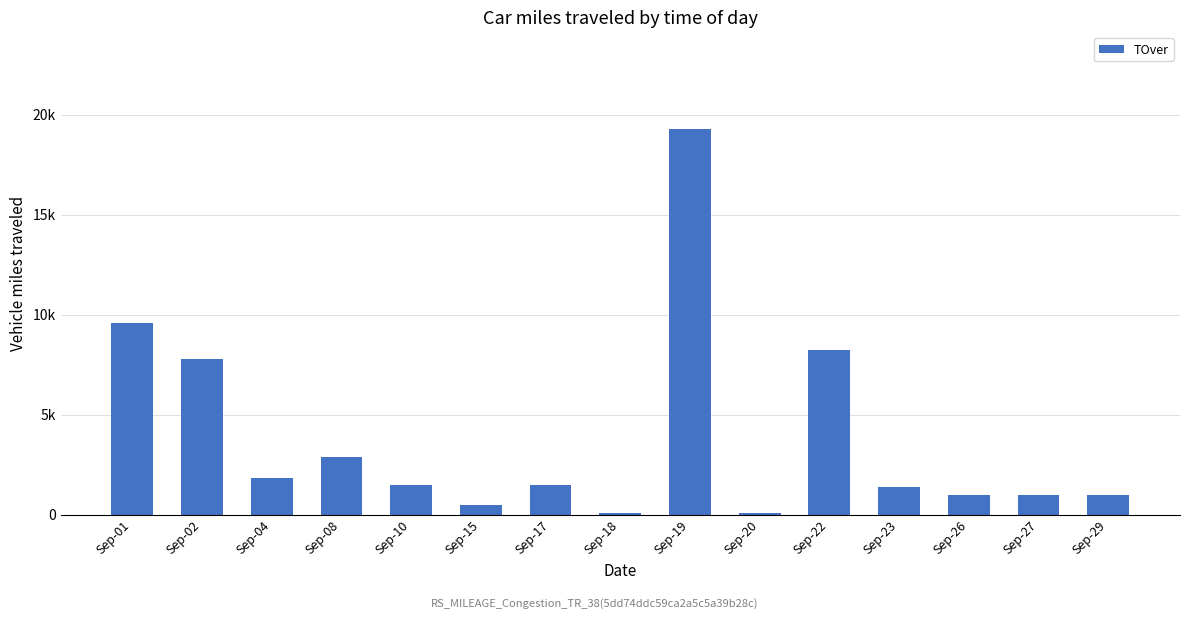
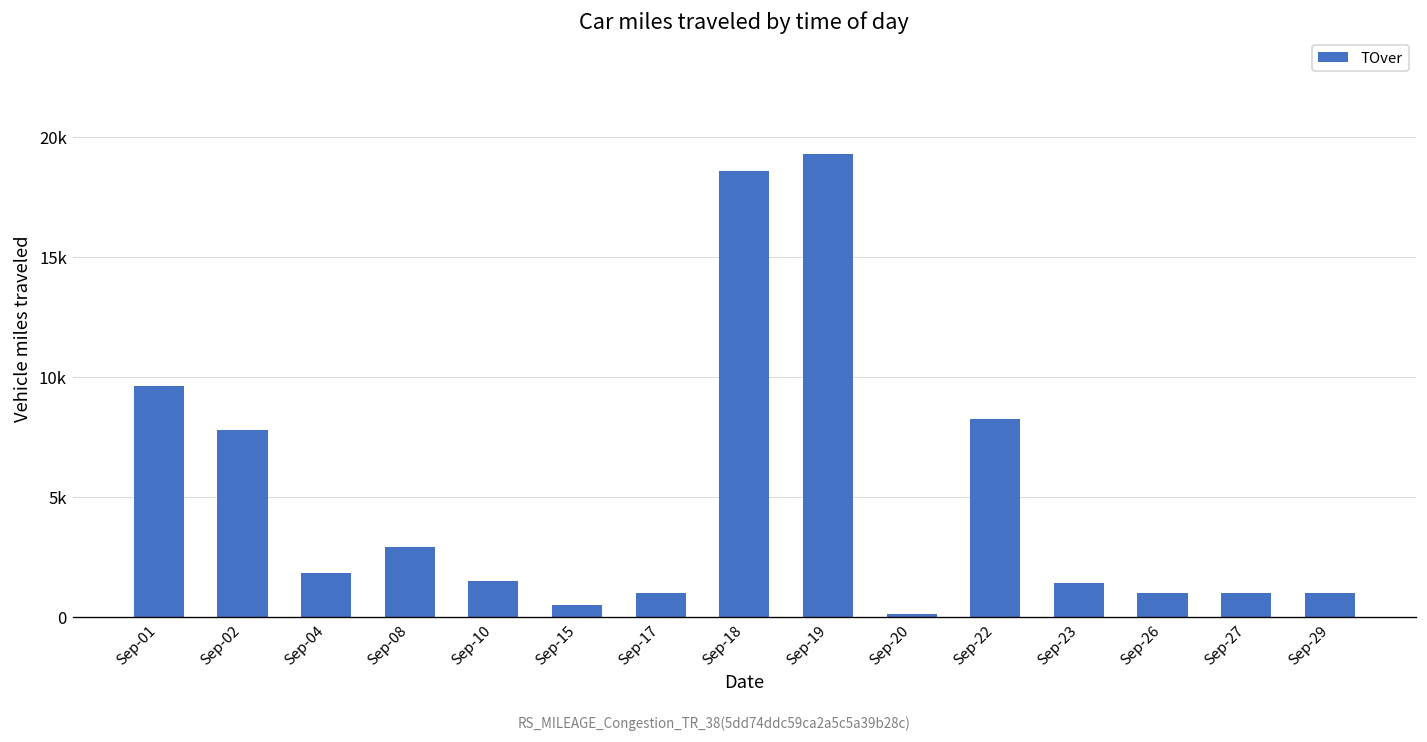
  {
    "Sep-01": 9600,
    "Sep-02": 7800,
    "Sep-04": 1800,
    "Sep-08": 2900,
    "Sep-10": 1500,
    "Sep-15": 500,
-   "Sep-17": 1500,
-   "Sep-18": 100,
+   "Sep-17": 1000,
+   "Sep-18": 18600,
    "Sep-19": 19300,
    "Sep-22": 8200,
    "Sep-23": 1400,
    "Sep-26": 1000,
    "Sep-27": 1000,
    "Sep-29": 1000
  }
